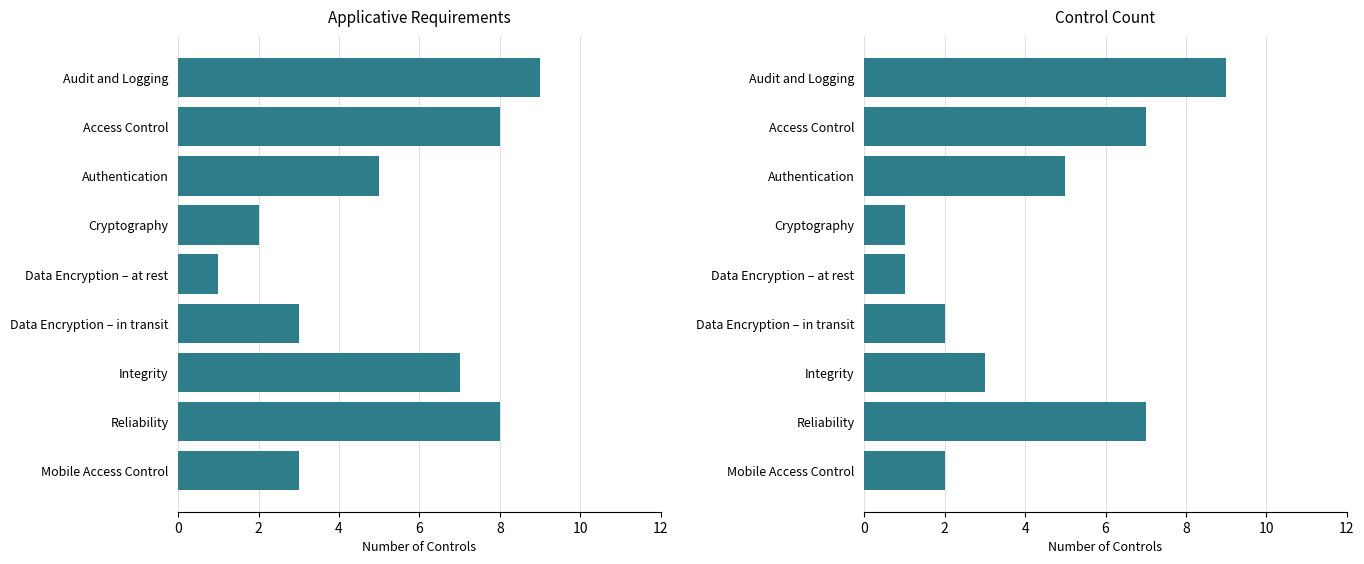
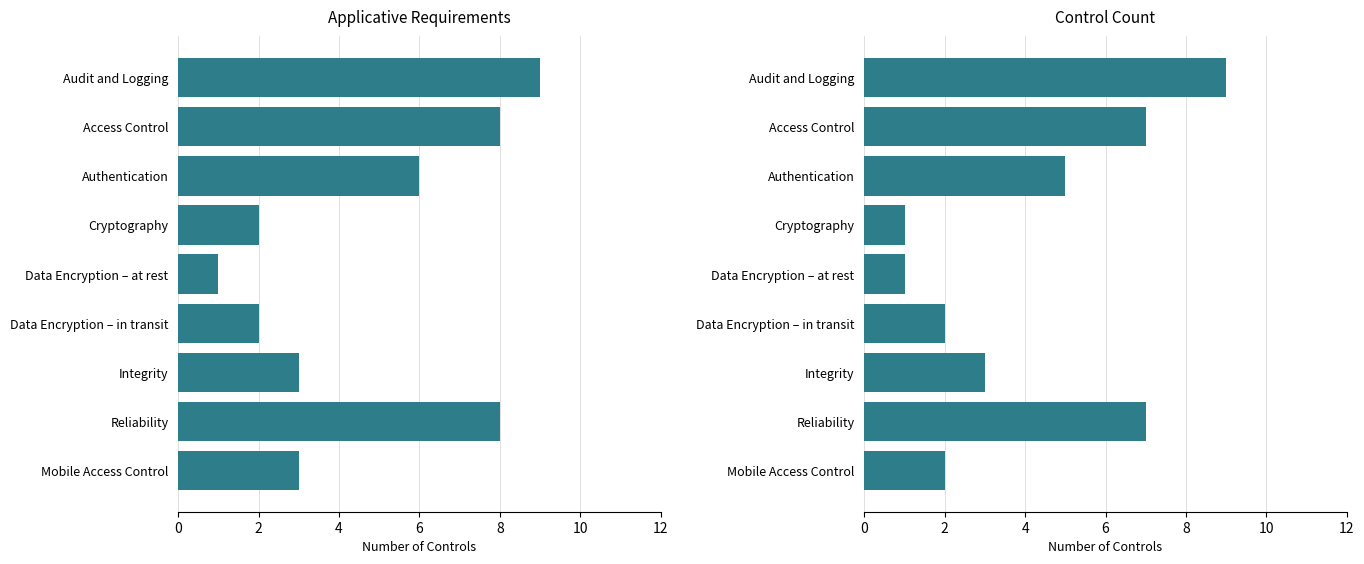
  {
    "Applicative Requirements": {
      "Audit and Logging": 9,
      "Access Control": 8,
-     "Authentication": 5,
+     "Authentication": 6,
      "Cryptography": 2,
      "Data Encryption – at rest": 1,
-     "Data Encryption – in transit": 3,
-     "Integrity": 7,
+     "Data Encryption – in transit": 2,
+     "Integrity": 3,
      "Reliability": 8,
      "Mobile Access Control": 3
    },
    "Control Count": {
      "Audit and Logging": 9.0,
      "Access Control": 7.0,
      "Authentication": 5.0,
      "Cryptography": 1.0,
      "Data Encryption – at rest": 1.0,
      "Data Encryption – in transit": 2.0,
      "Integrity": 3.0,
      "Reliability": 7.0,
      "Mobile Access Control": 2.0
    }
  }
